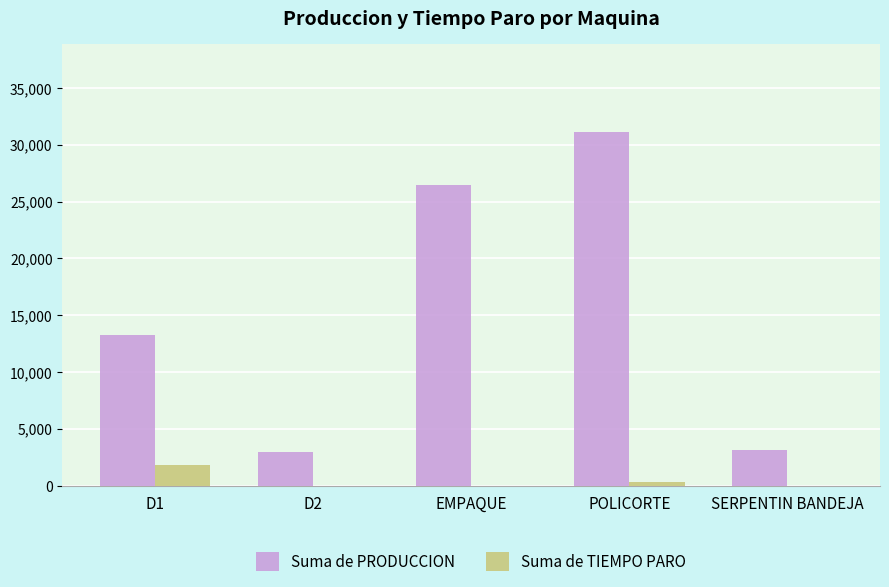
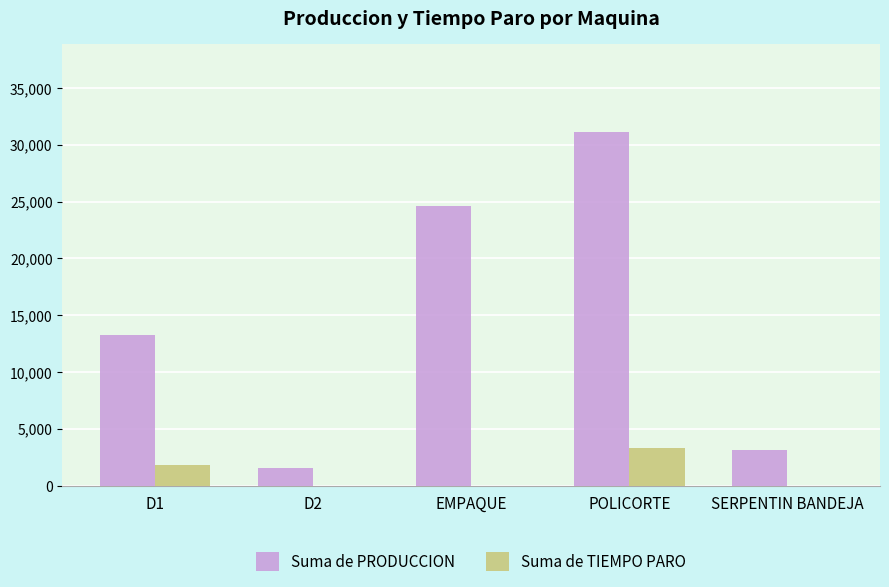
  {
    "Suma de PRODUCCION": {
      "D1": "13,200",
-     "D2": "3,000",
-     "EMPAQUE": "26,500",
+     "D2": "1,500",
+     "EMPAQUE": "24,600",
      "POLICORTE": "31,100",
      "SERPENTIN BANDEJA": "3,100"
    },
    "Suma de TIEMPO PARO": {
      "D1": "1,800",
      "D2": "0",
      "EMPAQUE": "0",
-     "POLICORTE": "300",
+     "POLICORTE": "3,300",
      "SERPENTIN BANDEJA": "0"
    }
  }
